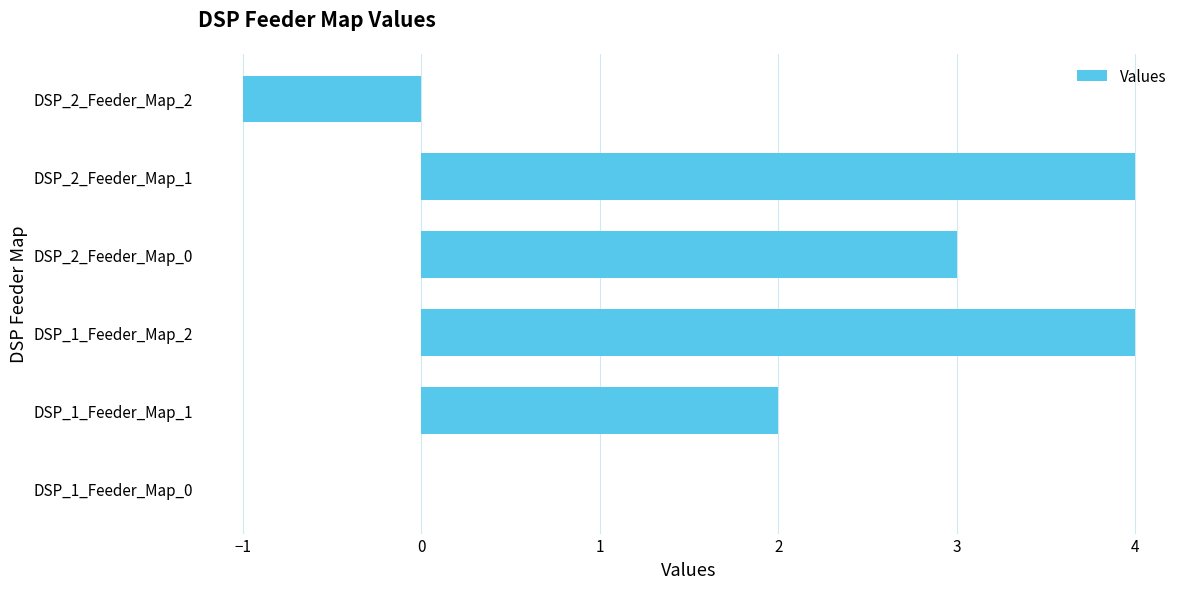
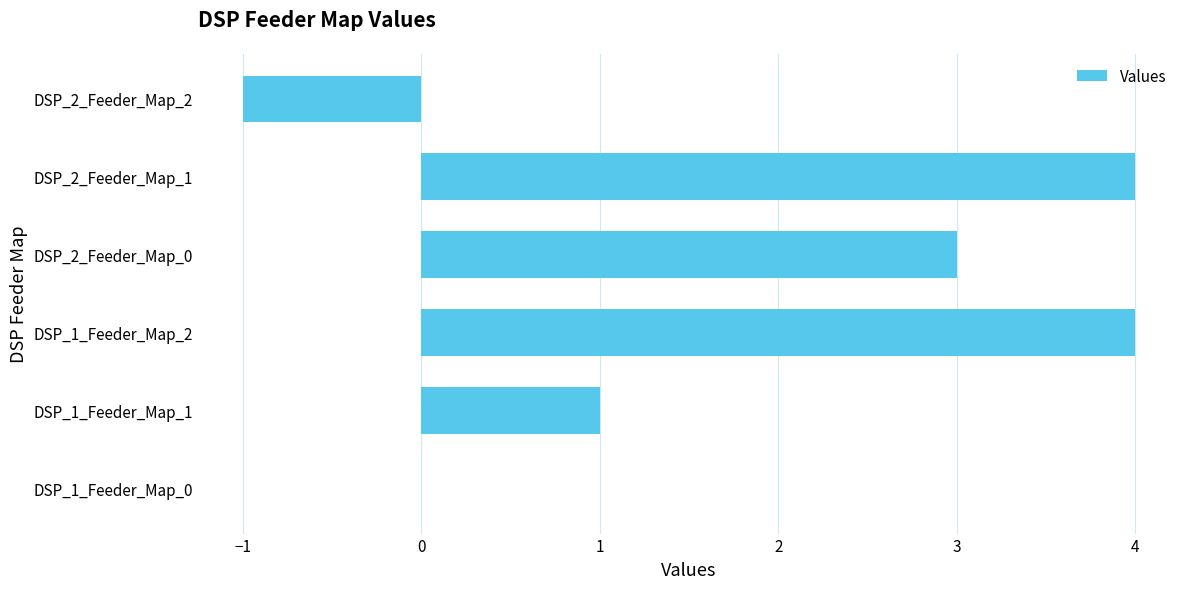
  {
    "DSP_2_Feeder_Map_2": -1,
    "DSP_2_Feeder_Map_1": 4,
    "DSP_2_Feeder_Map_0": 3,
    "DSP_1_Feeder_Map_2": 4,
-   "DSP_1_Feeder_Map_1": 2,
+   "DSP_1_Feeder_Map_1": 1,
    "DSP_1_Feeder_Map_0": 0
  }
